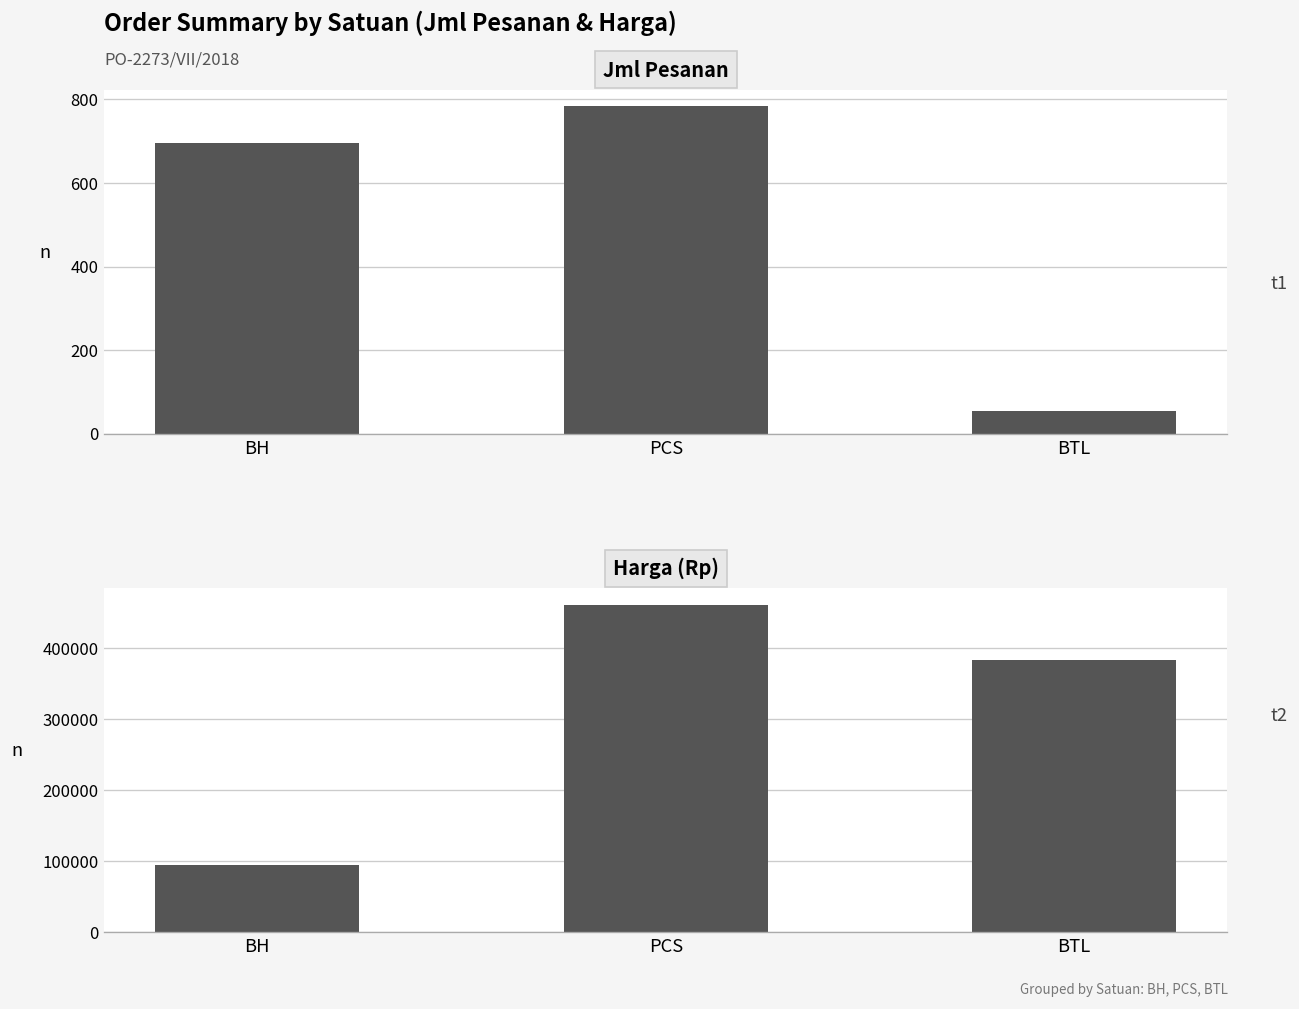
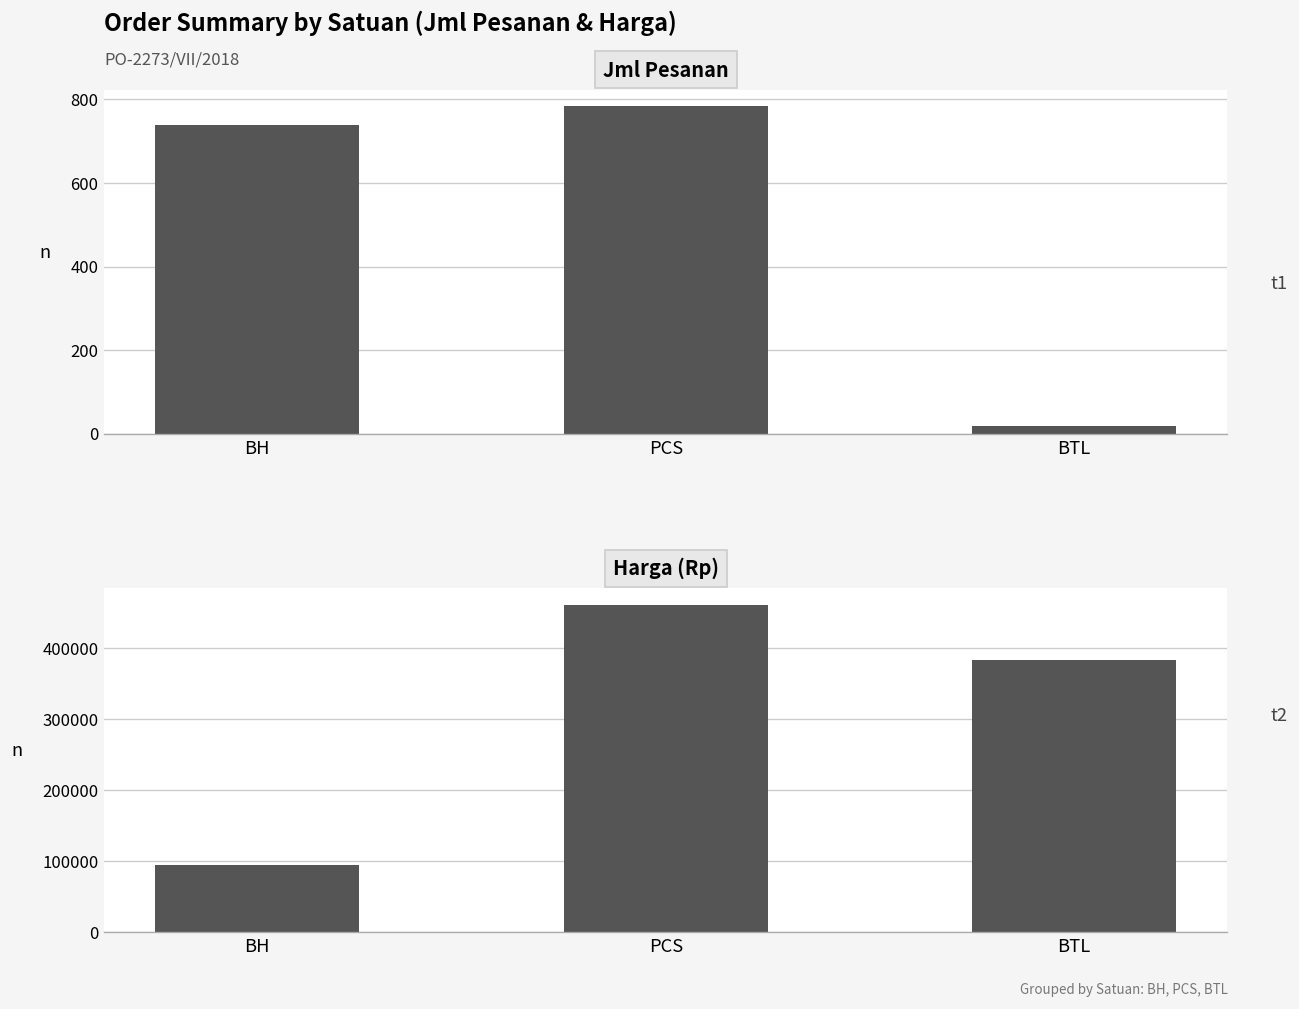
  {
    "Jml Pesanan": {
-     "BH": 700,
+     "BH": 740,
      "PCS": 780,
-     "BTL": 50
+     "BTL": 20
    },
    "Harga (Rp)": {
      "BH": 90000,
      "PCS": 460000,
      "BTL": 380000
    }
  }
